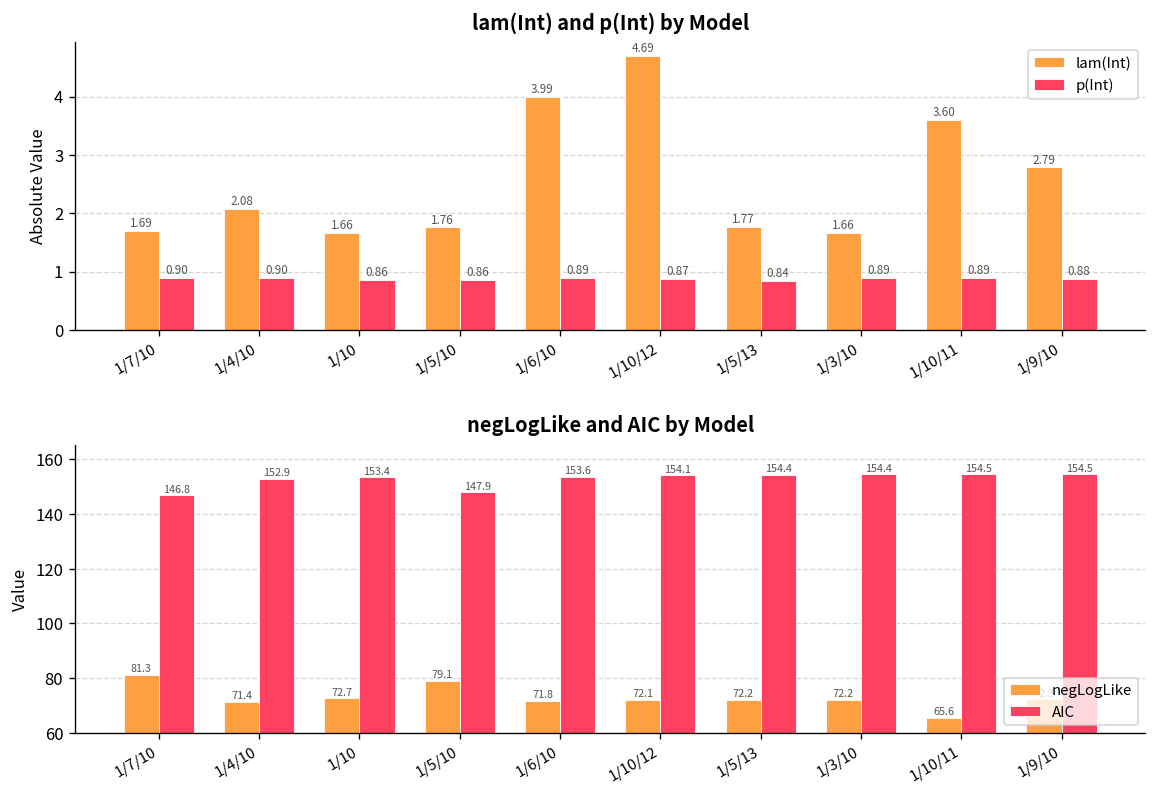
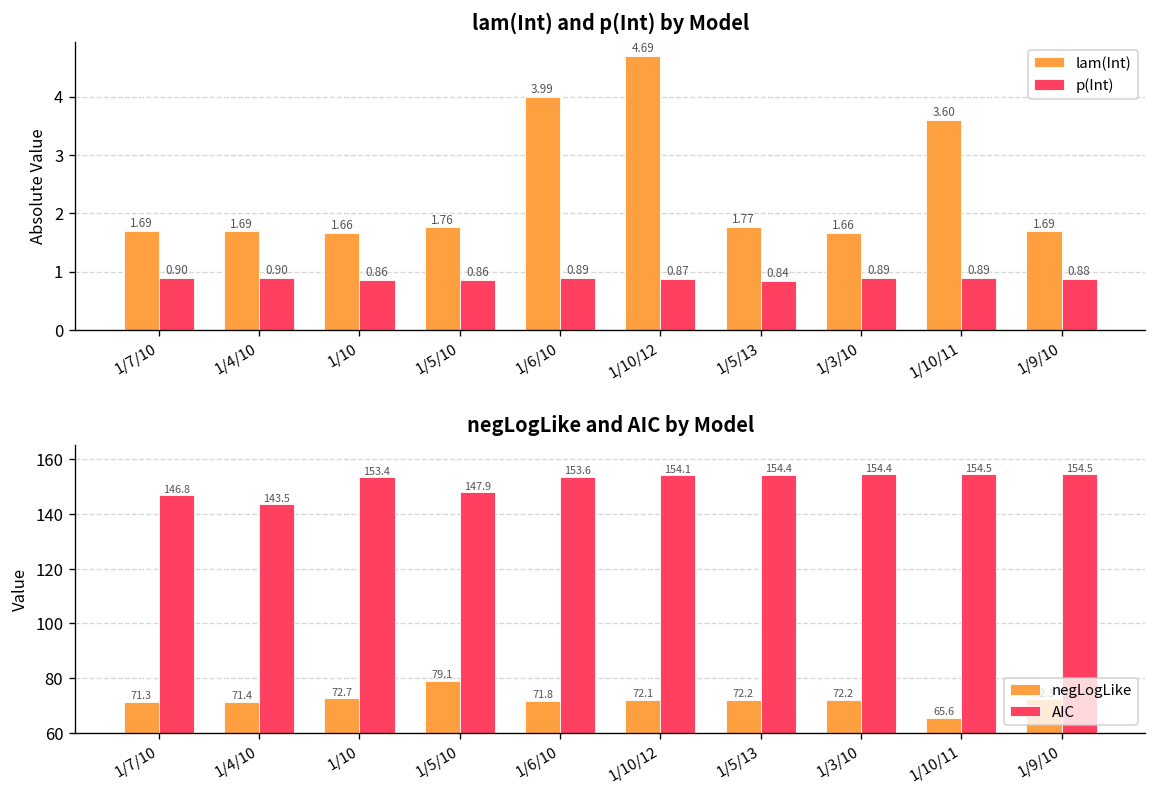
  {
    "lam(Int) and p(Int) by Model": {
      "lam(Int)": {
        "1/7/10": 1.69,
-       "1/4/10": 2.08,
+       "1/4/10": 1.69,
        "1/10": 1.66,
        "1/5/10": 1.76,
        "1/6/10": 3.99,
        "1/10/12": 4.69,
        "1/5/13": 1.77,
        "1/3/10": 1.66,
        "1/10/11": 3.60,
-       "1/9/10": 2.79
+       "1/9/10": 1.69
      },
      "p(Int)": {
        "1/7/10": 0.90,
        "1/4/10": 0.90,
        "1/10": 0.86,
        "1/5/10": 0.86,
        "1/6/10": 0.89,
        "1/10/12": 0.87,
        "1/5/13": 0.84,
        "1/3/10": 0.89,
        "1/10/11": 0.89,
        "1/9/10": 0.88
      }
    },
    "negLogLike and AIC by Model": {
      "negLogLike": {
-       "1/7/10": 81.3,
+       "1/7/10": 71.3,
        "1/4/10": 71.4,
        "1/10": 72.7,
        "1/5/10": 79.1,
        "1/6/10": 71.8,
        "1/10/12": 72.1,
        "1/5/13": 72.2,
        "1/3/10": 72.2,
        "1/10/11": 65.6
      },
      "AIC": {
        "1/7/10": 146.8,
-       "1/4/10": 152.9,
+       "1/4/10": 143.5,
        "1/10": 153.4,
        "1/5/10": 147.9,
        "1/6/10": 153.6,
        "1/10/12": 154.1,
        "1/5/13": 154.4,
        "1/3/10": 154.4,
        "1/10/11": 154.5,
        "1/9/10": 154.5
      }
    }
  }
